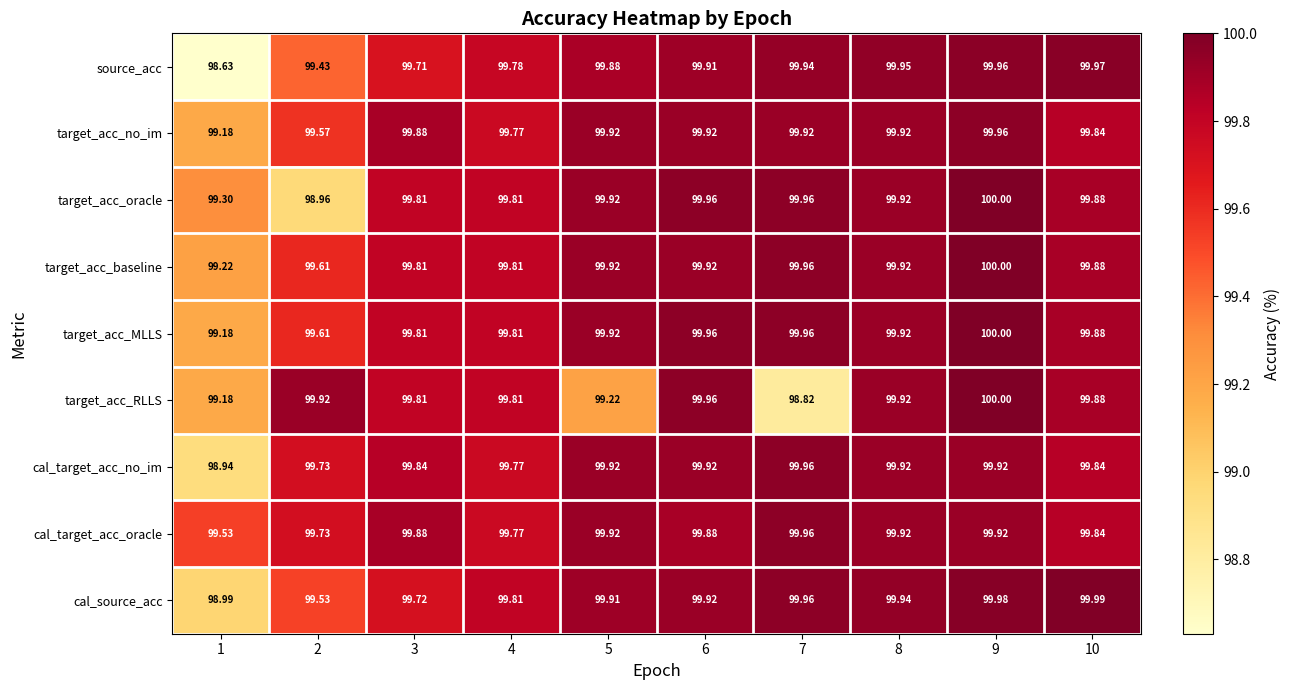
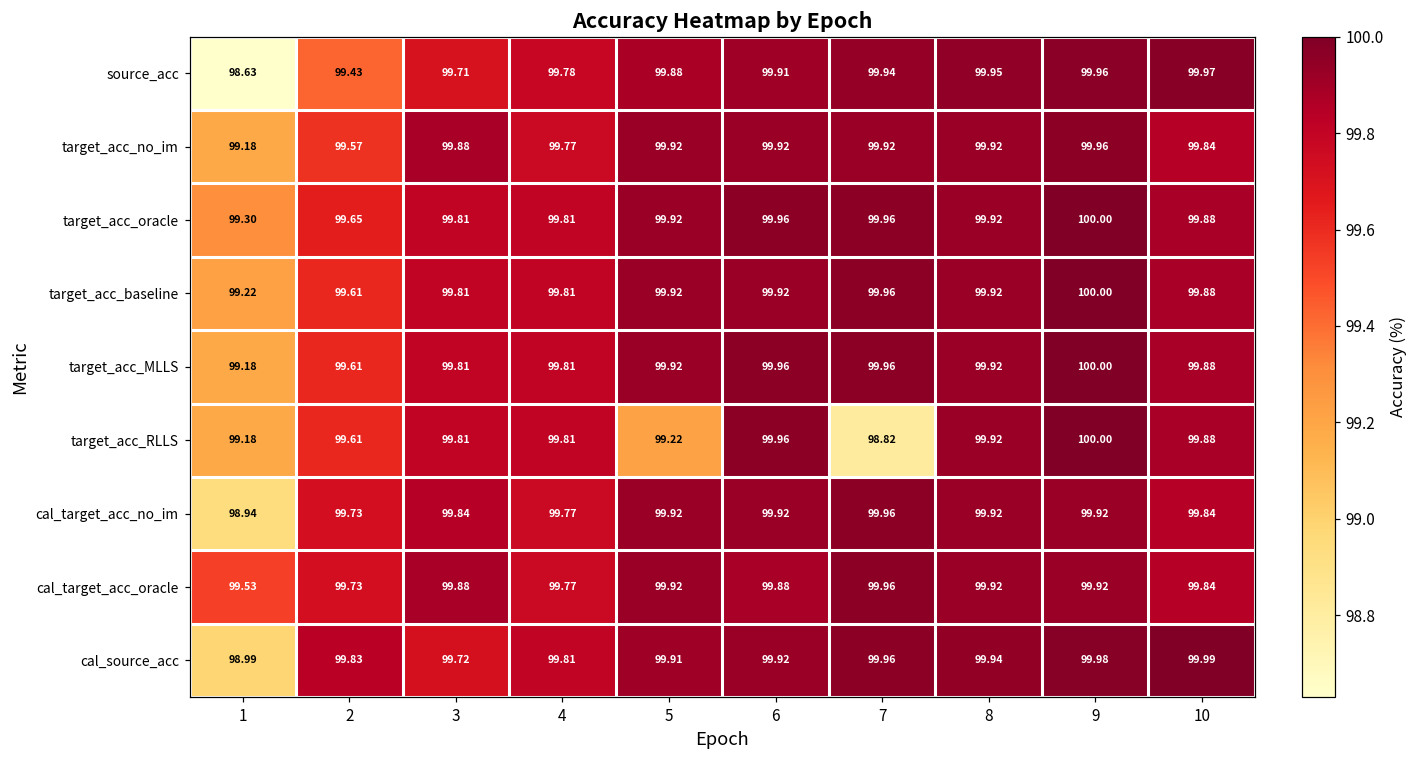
  {
    "source_acc": {
      "1": 98.63,
      "2": 99.43,
      "3": 99.71,
      "4": 99.78,
      "5": 99.88,
      "6": 99.91,
      "7": 99.94,
      "8": 99.95,
      "9": 99.96,
      "10": 99.97
    },
    "target_acc_no_im": {
      "1": 99.18,
      "2": 99.57,
      "3": 99.88,
      "4": 99.77,
      "5": 99.92,
      "6": 99.92,
      "7": 99.92,
      "8": 99.92,
      "9": 99.96,
      "10": 99.84
    },
    "target_acc_oracle": {
      "1": 99.30,
-     "2": 98.96,
+     "2": 99.65,
      "3": 99.81,
      "4": 99.81,
      "5": 99.92,
      "6": 99.96,
      "7": 99.96,
      "8": 99.92,
      "9": 100.00,
      "10": 99.88
    },
    "target_acc_baseline": {
      "1": 99.22,
      "2": 99.61,
      "3": 99.81,
      "4": 99.81,
      "5": 99.92,
      "6": 99.92,
      "7": 99.96,
      "8": 99.92,
      "9": 100.00,
      "10": 99.88
    },
    "target_acc_MLLS": {
      "1": 99.18,
      "2": 99.61,
      "3": 99.81,
      "4": 99.81,
      "5": 99.92,
      "6": 99.96,
      "7": 99.96,
      "8": 99.92,
      "9": 100.00,
      "10": 99.88
    },
    "target_acc_RLLS": {
      "1": 99.18,
-     "2": 99.92,
+     "2": 99.61,
      "3": 99.81,
      "4": 99.81,
      "5": 99.22,
      "6": 99.96,
      "7": 98.82,
      "8": 99.92,
      "9": 100.00,
      "10": 99.88
    },
    "cal_target_acc_no_im": {
      "1": 98.94,
      "2": 99.73,
      "3": 99.84,
      "4": 99.77,
      "5": 99.92,
      "6": 99.92,
      "7": 99.96,
      "8": 99.92,
      "9": 99.92,
      "10": 99.84
    },
    "cal_target_acc_oracle": {
      "1": 99.53,
      "2": 99.73,
      "3": 99.88,
      "4": 99.77,
      "5": 99.92,
      "6": 99.88,
      "7": 99.96,
      "8": 99.92,
      "9": 99.92,
      "10": 99.84
    },
    "cal_source_acc": {
      "1": 98.99,
-     "2": 99.53,
+     "2": 99.83,
      "3": 99.72,
      "4": 99.81,
      "5": 99.91,
      "6": 99.92,
      "7": 99.96,
      "8": 99.94,
      "9": 99.98,
      "10": 99.99
    }
  }
